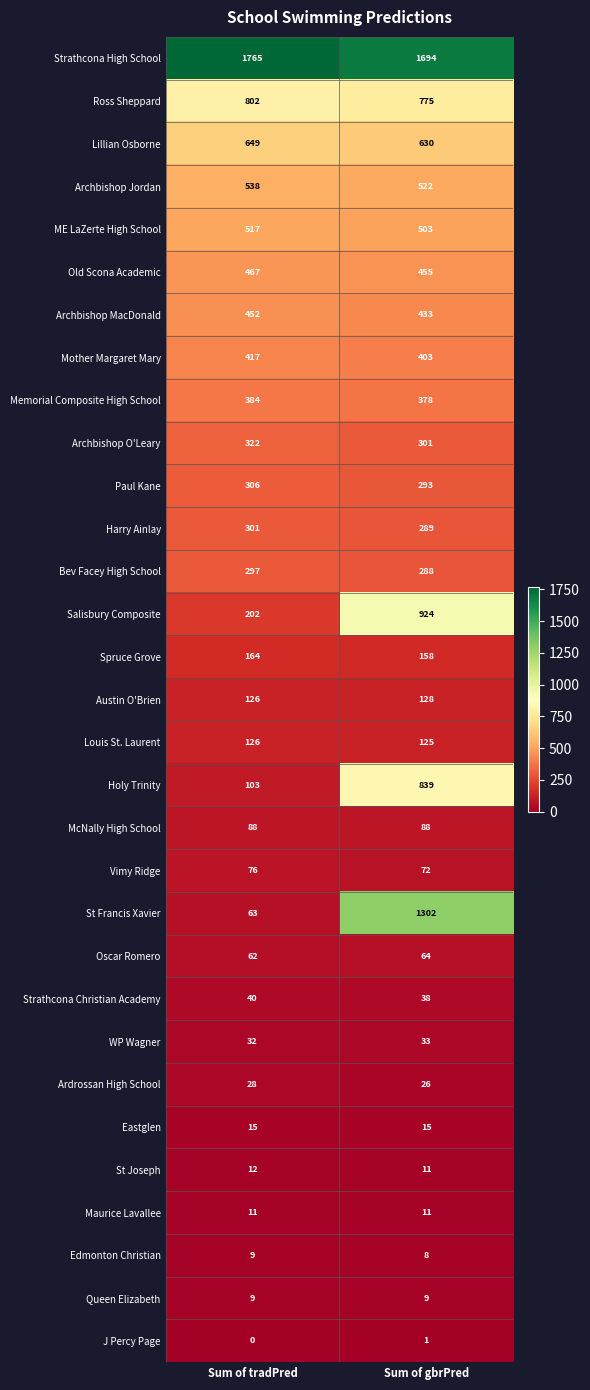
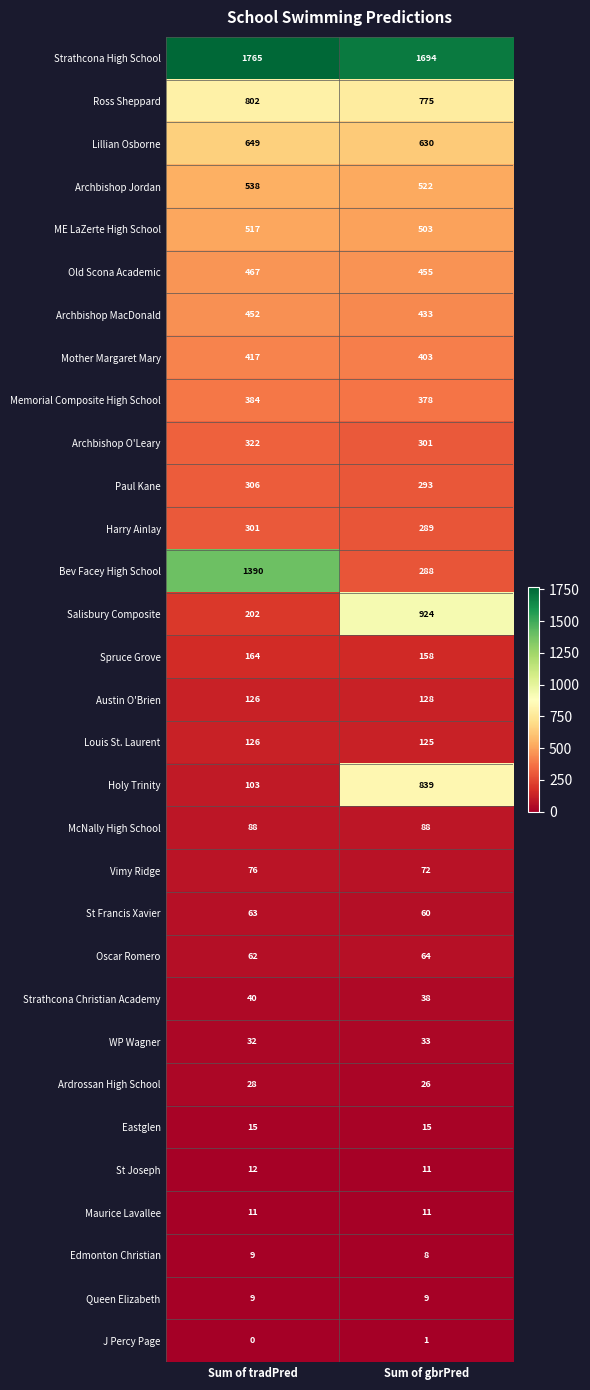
  {
    "Strathcona High School": {
      "Sum of tradPred": 1765,
      "Sum of gbrPred": 1694
    },
    "Ross Sheppard": {
      "Sum of tradPred": 802,
      "Sum of gbrPred": 775
    },
    "Lillian Osborne": {
      "Sum of tradPred": 649,
      "Sum of gbrPred": 630
    },
    "Archbishop Jordan": {
      "Sum of tradPred": 538,
      "Sum of gbrPred": 522
    },
    "ME LaZerte High School": {
      "Sum of tradPred": 517,
      "Sum of gbrPred": 503
    },
    "Old Scona Academic": {
      "Sum of tradPred": 467,
      "Sum of gbrPred": 455
    },
    "Archbishop MacDonald": {
      "Sum of tradPred": 452,
      "Sum of gbrPred": 433
    },
    "Mother Margaret Mary": {
      "Sum of tradPred": 417,
      "Sum of gbrPred": 403
    },
    "Memorial Composite High School": {
      "Sum of tradPred": 384,
      "Sum of gbrPred": 378
    },
    "Archbishop O'Leary": {
      "Sum of tradPred": 322,
      "Sum of gbrPred": 301
    },
    "Paul Kane": {
      "Sum of tradPred": 306,
      "Sum of gbrPred": 293
    },
    "Harry Ainlay": {
      "Sum of tradPred": 301,
      "Sum of gbrPred": 289
    },
    "Bev Facey High School": {
-     "Sum of tradPred": 297,
+     "Sum of tradPred": 1390,
      "Sum of gbrPred": 288
    },
    "Salisbury Composite": {
      "Sum of tradPred": 202,
      "Sum of gbrPred": 924
    },
    "Spruce Grove": {
      "Sum of tradPred": 164,
      "Sum of gbrPred": 158
    },
    "Austin O'Brien": {
      "Sum of tradPred": 126,
      "Sum of gbrPred": 128
    },
    "Louis St. Laurent": {
      "Sum of tradPred": 126,
      "Sum of gbrPred": 125
    },
    "Holy Trinity": {
      "Sum of tradPred": 103,
      "Sum of gbrPred": 839
    },
    "McNally High School": {
      "Sum of tradPred": 88,
      "Sum of gbrPred": 88
    },
    "Vimy Ridge": {
      "Sum of tradPred": 76,
      "Sum of gbrPred": 72
    },
    "St Francis Xavier": {
      "Sum of tradPred": 63,
-     "Sum of gbrPred": 1302
+     "Sum of gbrPred": 60
    },
    "Oscar Romero": {
      "Sum of tradPred": 62,
      "Sum of gbrPred": 64
    },
    "Strathcona Christian Academy": {
      "Sum of tradPred": 40,
      "Sum of gbrPred": 38
    },
    "WP Wagner": {
      "Sum of tradPred": 32,
      "Sum of gbrPred": 33
    },
    "Ardrossan High School": {
      "Sum of tradPred": 28,
      "Sum of gbrPred": 26
    },
    "Eastglen": {
      "Sum of tradPred": 15,
      "Sum of gbrPred": 15
    },
    "St Joseph": {
      "Sum of tradPred": 12,
      "Sum of gbrPred": 11
    },
    "Maurice Lavallee": {
      "Sum of tradPred": 11,
      "Sum of gbrPred": 11
    },
    "Edmonton Christian": {
      "Sum of tradPred": 9,
      "Sum of gbrPred": 8
    },
    "Queen Elizabeth": {
      "Sum of tradPred": 9,
      "Sum of gbrPred": 9
    },
    "J Percy Page": {
      "Sum of tradPred": 0,
      "Sum of gbrPred": 1
    }
  }
